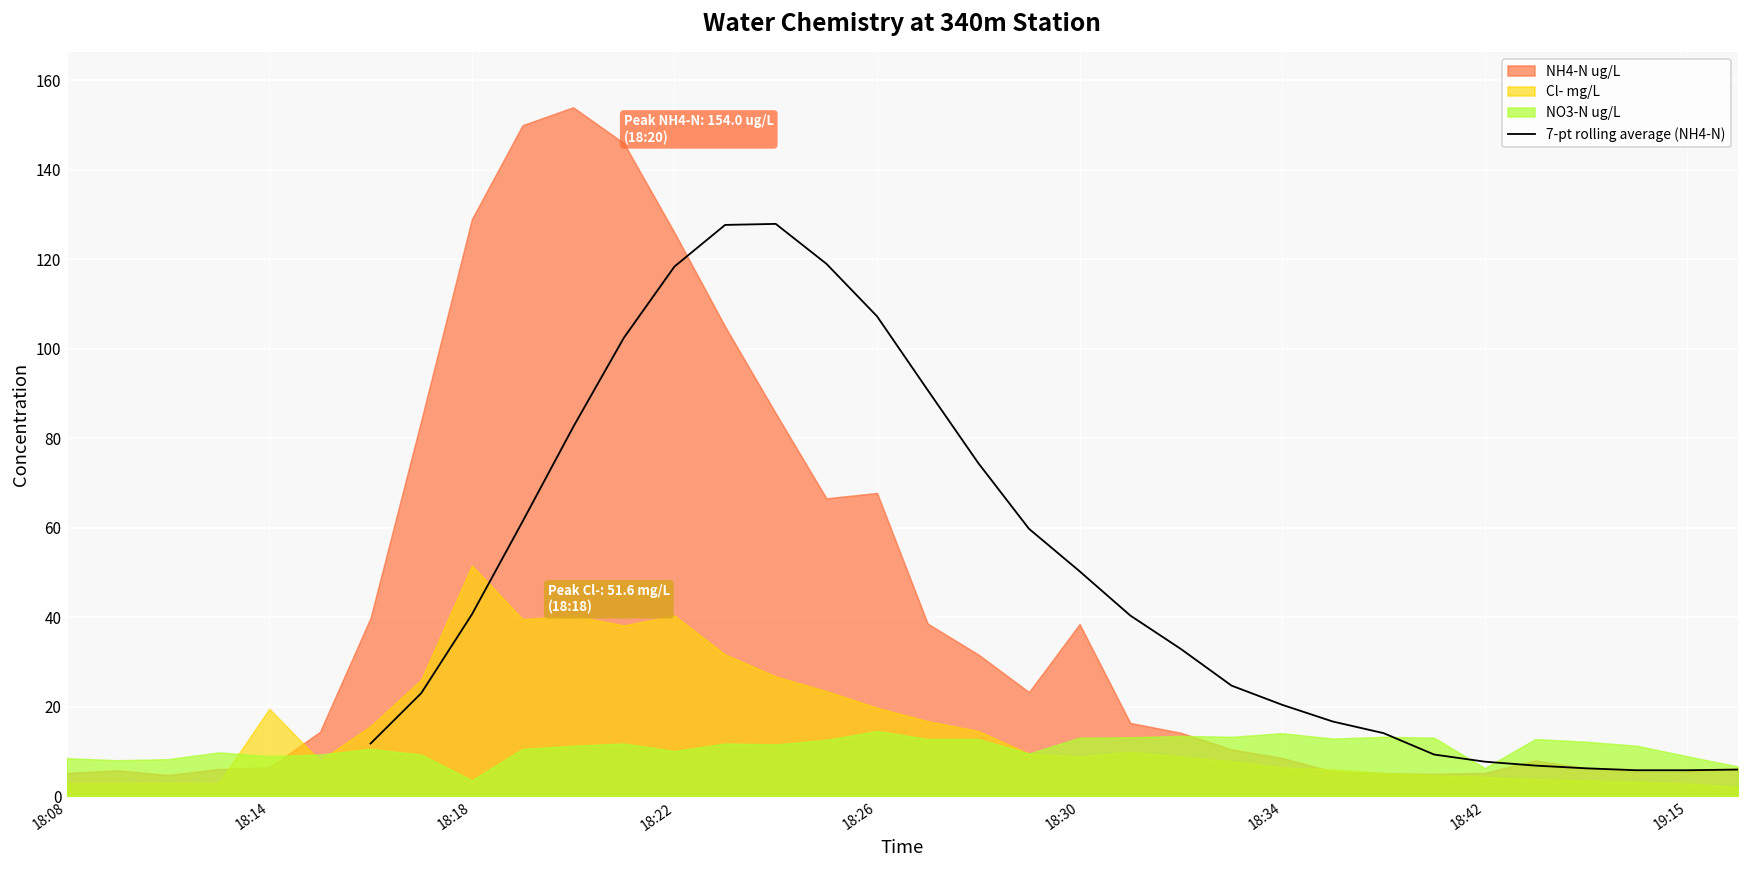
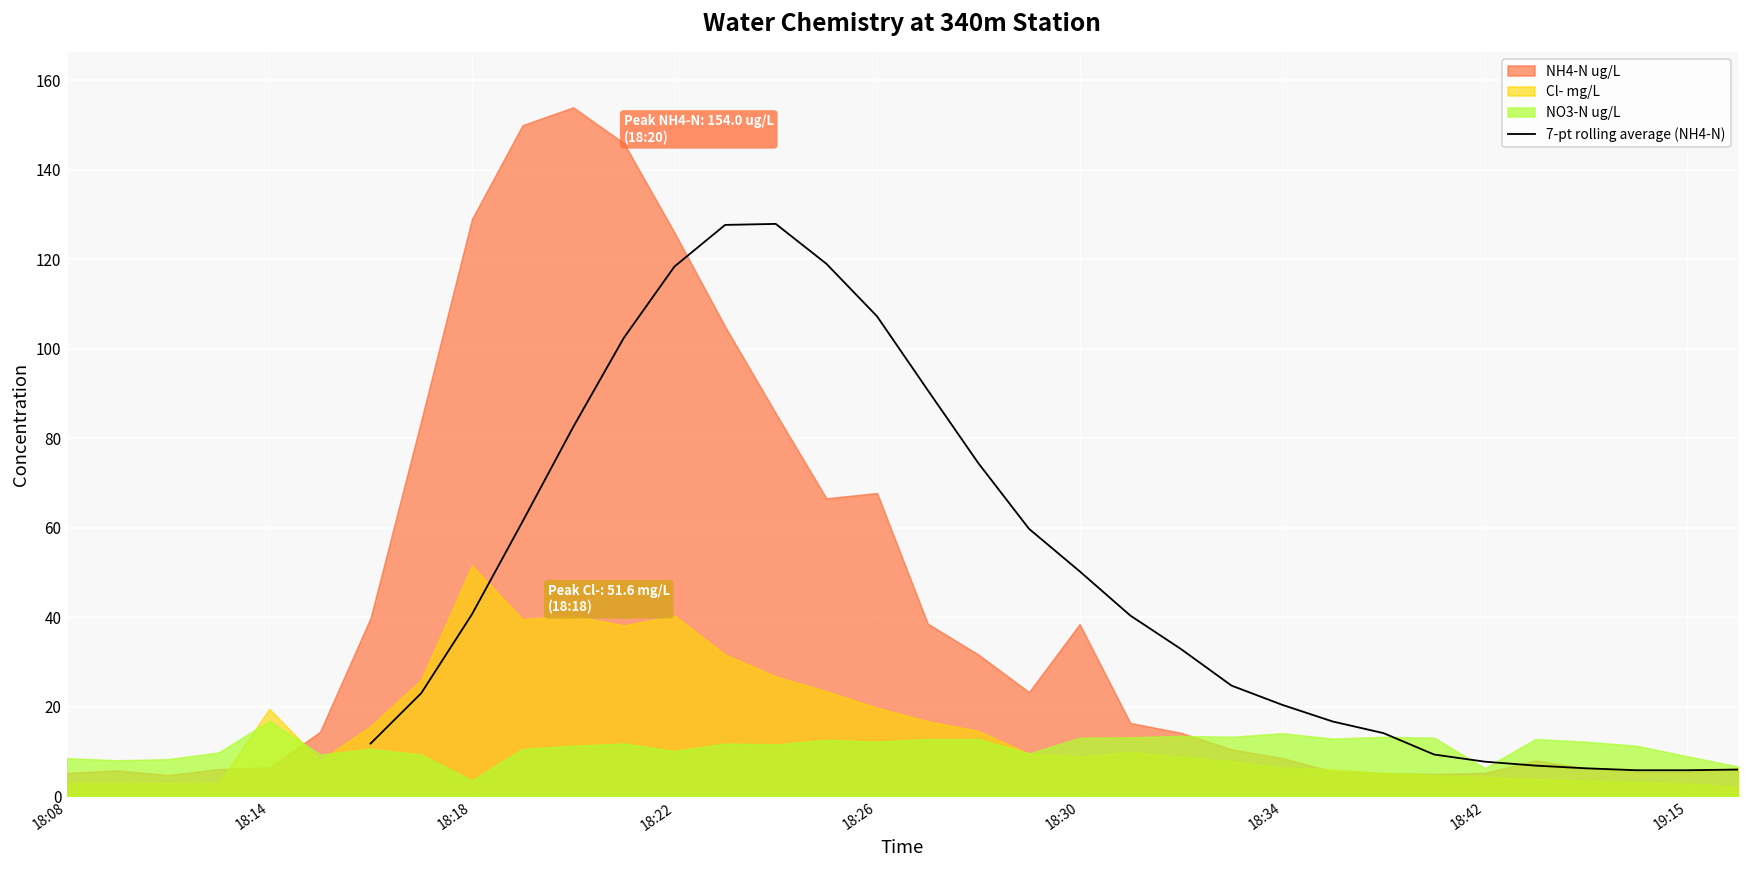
  {
    "NH4-N ug/L": {
      "18:08": 5,
      "18:14": 6,
      "18:18": 129,
      "18:22": 126,
      "18:26": 68,
      "18:30": 39,
      "18:34": 9,
      "18:42": 5
    },
    "7-pt rolling average (NH4-N)": {
      "18:18": 41,
      "18:22": 118,
      "18:26": 107,
      "18:30": 50,
      "18:34": 20,
      "18:42": 8
    },
    "Cl- mg/L": {
      "18:08": 3,
      "18:14": 20,
      "18:18": 52,
      "18:22": 40,
      "18:26": 20,
      "18:30": 9,
      "18:34": 6,
      "18:42": 4,
      "19:15": 3
    },
    "NO3-N ug/L": {
      "18:08": 9,
-     "18:14": 9,
+     "18:14": 17,
      "18:18": 4,
      "18:22": 10,
-     "18:26": 15,
+     "18:26": 12,
      "18:30": 13,
      "18:34": 14,
      "18:42": 6,
      "19:15": 9
    }
  }
